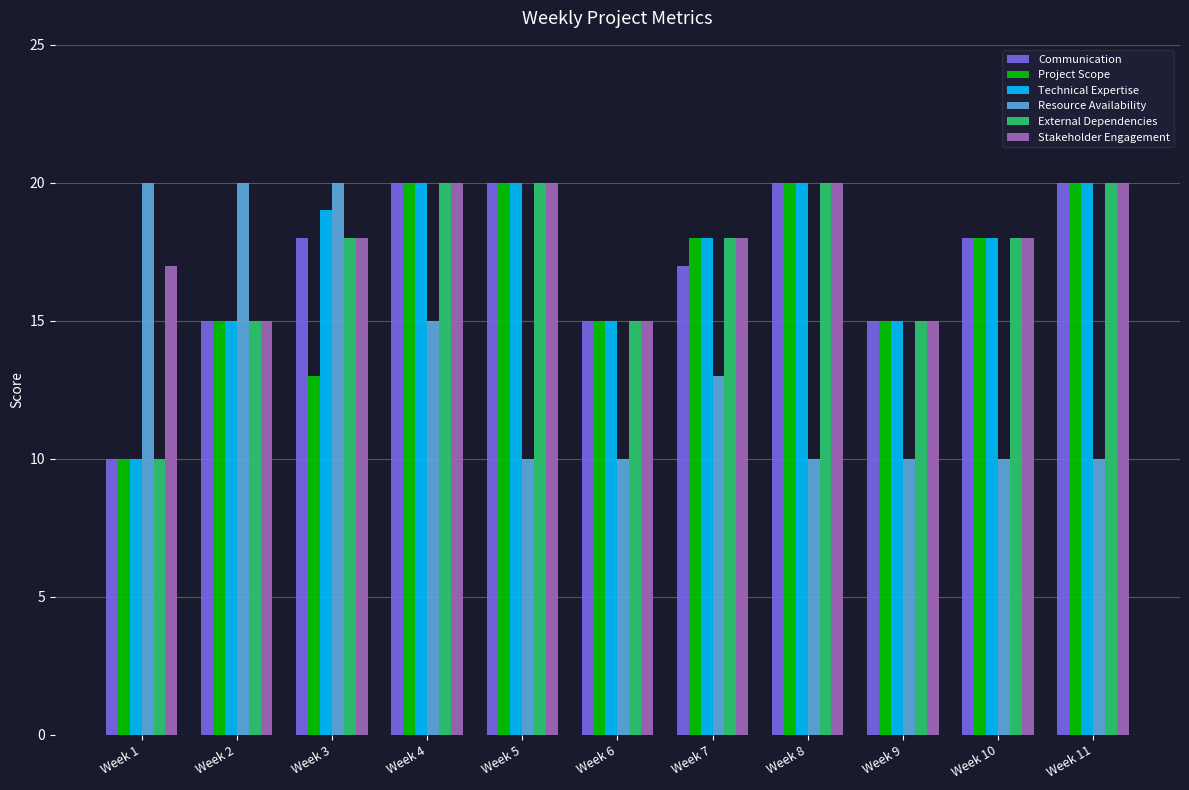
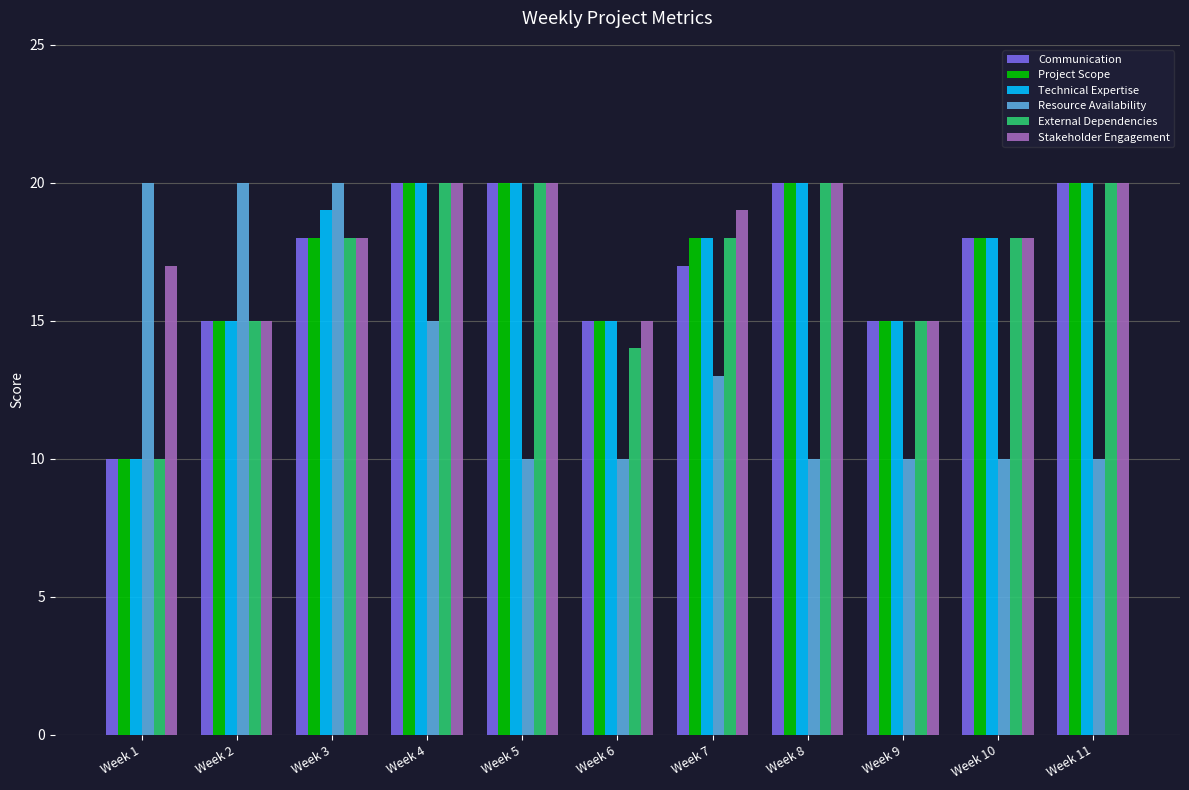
  {
    "Communication": {
      "Week 1": 10,
      "Week 2": 15,
      "Week 3": 18,
      "Week 4": 20,
      "Week 5": 20,
      "Week 6": 15,
      "Week 7": 17,
      "Week 8": 20,
      "Week 9": 15,
      "Week 10": 18,
      "Week 11": 20
    },
    "Project Scope": {
      "Week 1": 10,
      "Week 2": 15,
-     "Week 3": 13,
+     "Week 3": 18,
      "Week 4": 20,
      "Week 5": 20,
      "Week 6": 15,
      "Week 7": 18,
      "Week 8": 20,
      "Week 9": 15,
      "Week 10": 18,
      "Week 11": 20
    },
    "Technical Expertise": {
      "Week 1": 10,
      "Week 2": 15,
      "Week 3": 19,
      "Week 4": 20,
      "Week 5": 20,
      "Week 6": 15,
      "Week 7": 18,
      "Week 8": 20,
      "Week 9": 15,
      "Week 10": 18,
      "Week 11": 20
    },
    "Resource Availability": {
      "Week 1": 20,
      "Week 2": 20,
      "Week 3": 20,
      "Week 4": 15,
      "Week 5": 10,
      "Week 6": 10,
      "Week 7": 13,
      "Week 8": 10,
      "Week 9": 10,
      "Week 10": 10,
      "Week 11": 10
    },
    "External Dependencies": {
      "Week 1": 10,
      "Week 2": 15,
      "Week 3": 18,
      "Week 4": 20,
      "Week 5": 20,
-     "Week 6": 15,
+     "Week 6": 14,
      "Week 7": 18,
      "Week 8": 20,
      "Week 9": 15,
      "Week 10": 18,
      "Week 11": 20
    },
    "Stakeholder Engagement": {
      "Week 1": 17,
      "Week 2": 15,
      "Week 3": 18,
      "Week 4": 20,
      "Week 5": 20,
      "Week 6": 15,
-     "Week 7": 18,
+     "Week 7": 19,
      "Week 8": 20,
      "Week 9": 15,
      "Week 10": 18,
      "Week 11": 20
    }
  }
